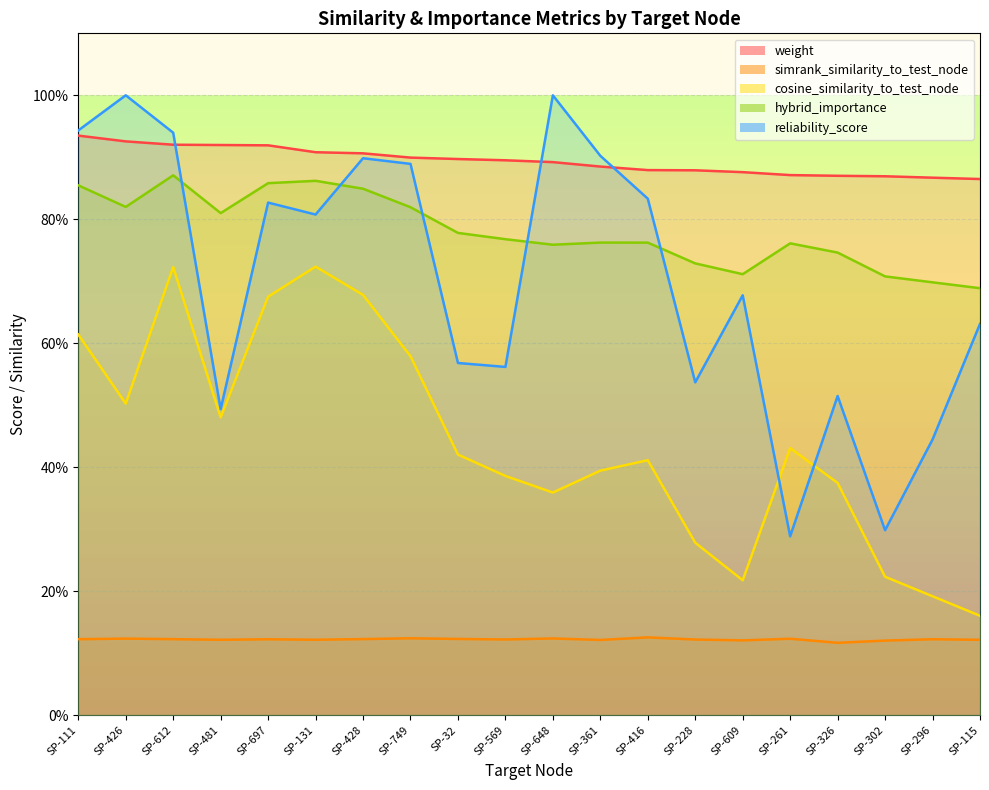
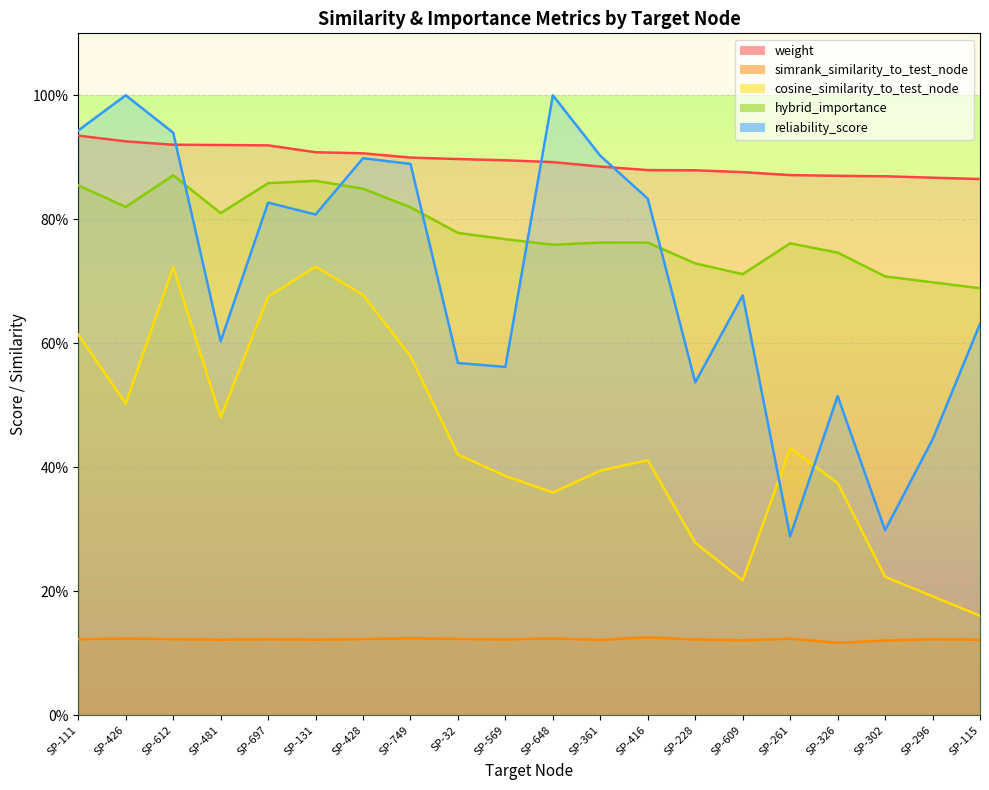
  {
    "reliability_score": {
      "SP-111": "94%",
      "SP-426": "100%",
      "SP-612": "94%",
-     "SP-481": "49%",
+     "SP-481": "60%",
      "SP-697": "83%",
      "SP-131": "81%",
      "SP-428": "90%",
      "SP-749": "89%",
      "SP-32": "57%",
      "SP-569": "56%",
      "SP-648": "100%",
      "SP-361": "90%",
      "SP-416": "83%",
      "SP-228": "54%",
      "SP-609": "68%",
      "SP-261": "29%",
      "SP-326": "51%",
      "SP-302": "30%",
      "SP-296": "44%",
      "SP-115": "63%"
    }
  }
